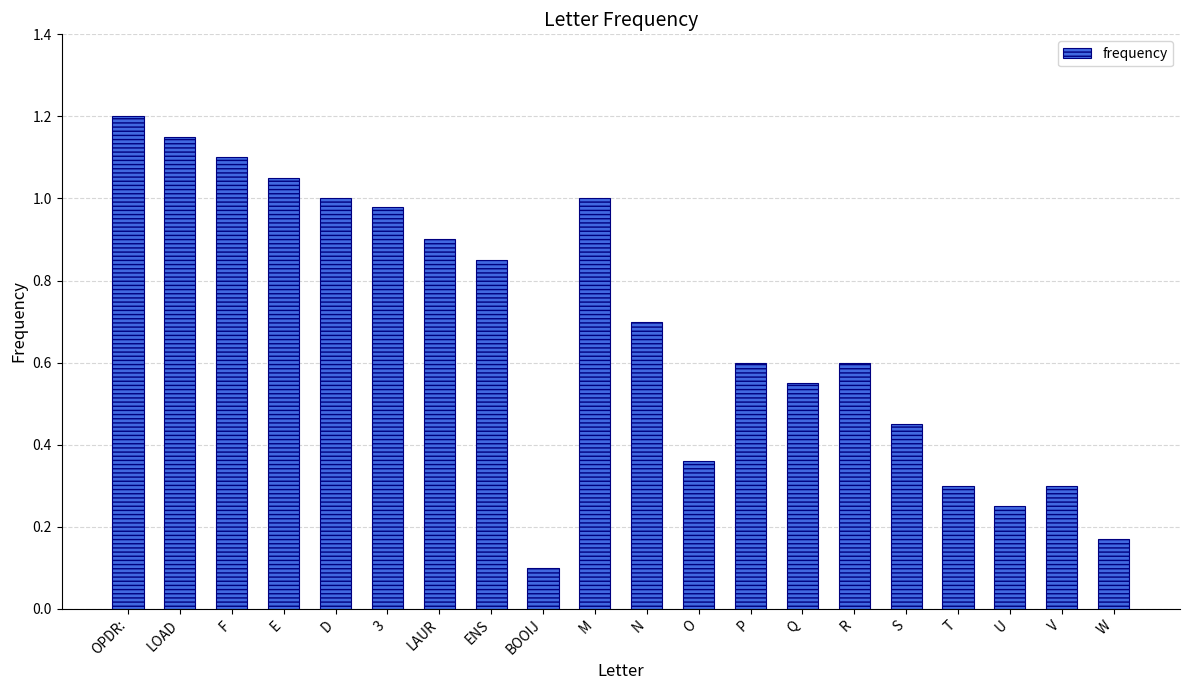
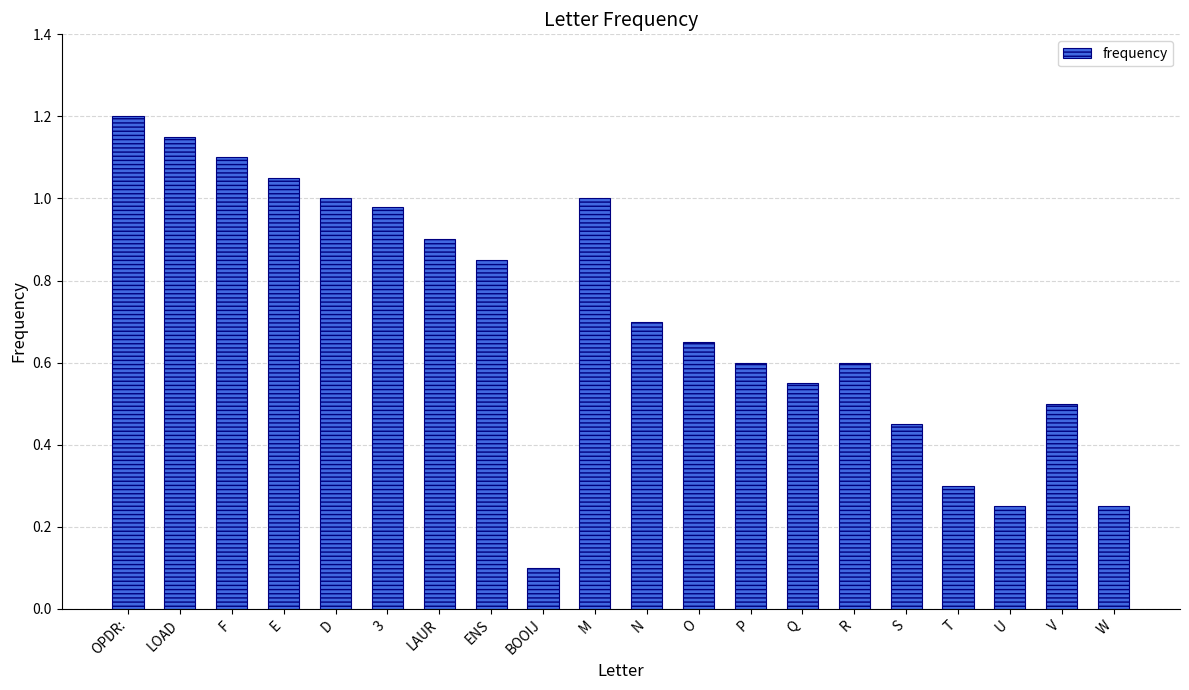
  {
    "OPDR:": 1.20,
    "LOAD": 1.15,
    "F": 1.10,
    "E": 1.05,
    "D": 1.00,
    "3": 0.98,
    "LAUR": 0.90,
    "ENS": 0.85,
    "BOOIJ": 0.10,
    "M": 1.00,
    "N": 0.70,
-   "O": 0.36,
+   "O": 0.65,
    "P": 0.60,
    "Q": 0.55,
    "R": 0.60,
    "S": 0.45,
    "T": 0.30,
    "U": 0.25,
-   "V": 0.3,
-   "W": 0.17
+   "V": 0.5,
+   "W": 0.25
  }
